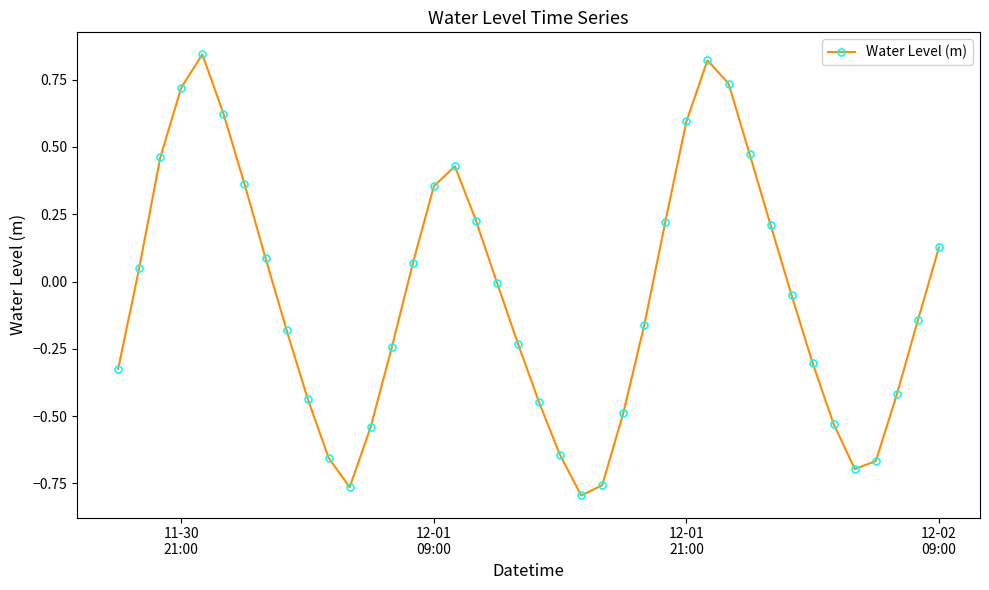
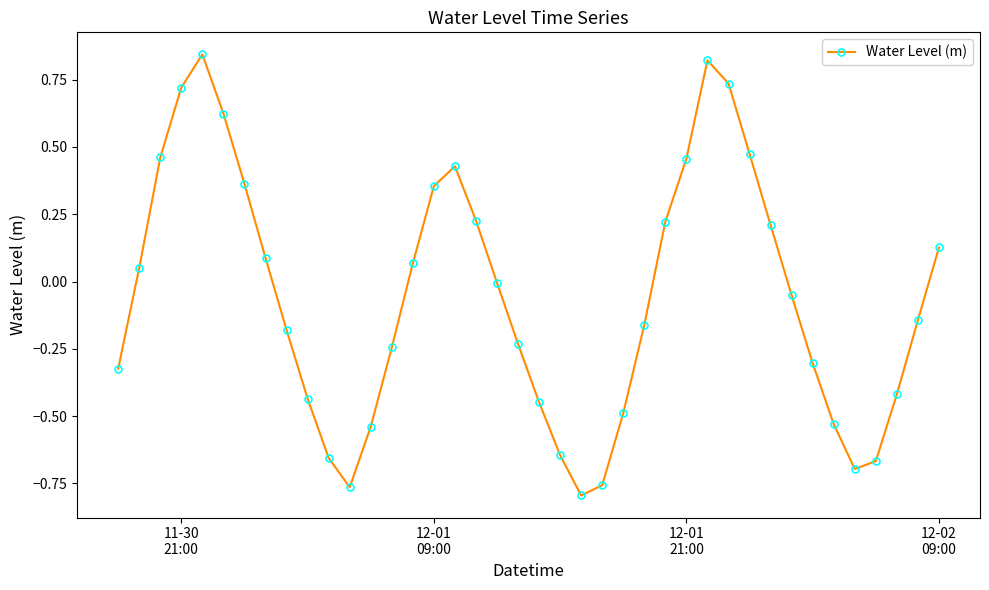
  {
    "11-30 21:00": 0.72,
    "12-01 09:00": 0.35,
-   "12-01 21:00": 0.59,
+   "12-01 21:00": 0.46,
    "12-02 09:00": 0.13
  }
